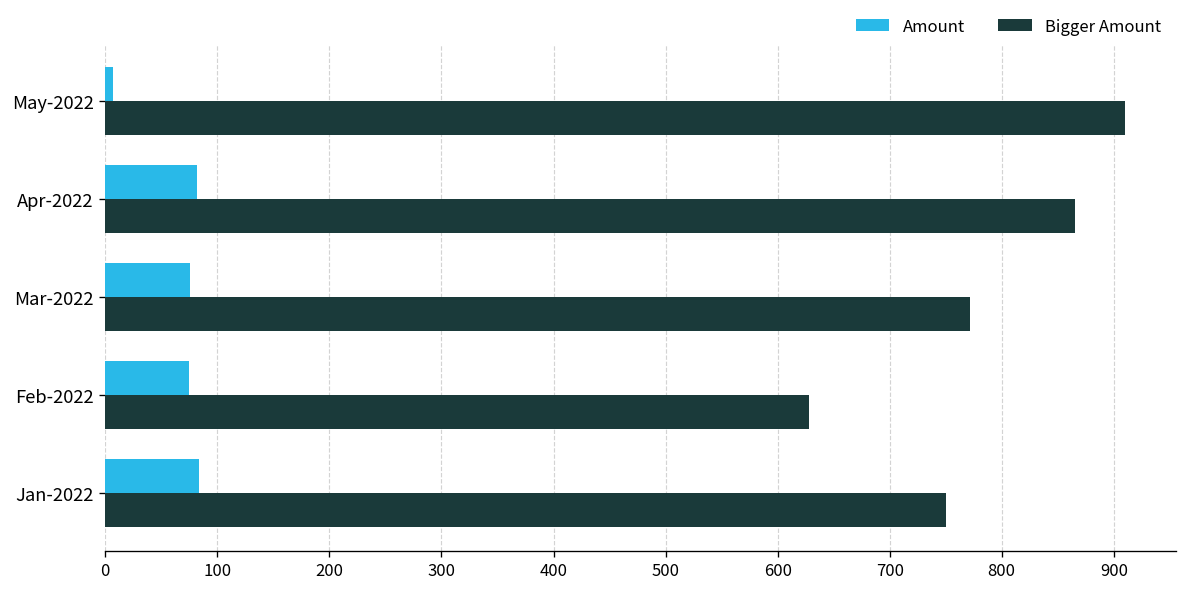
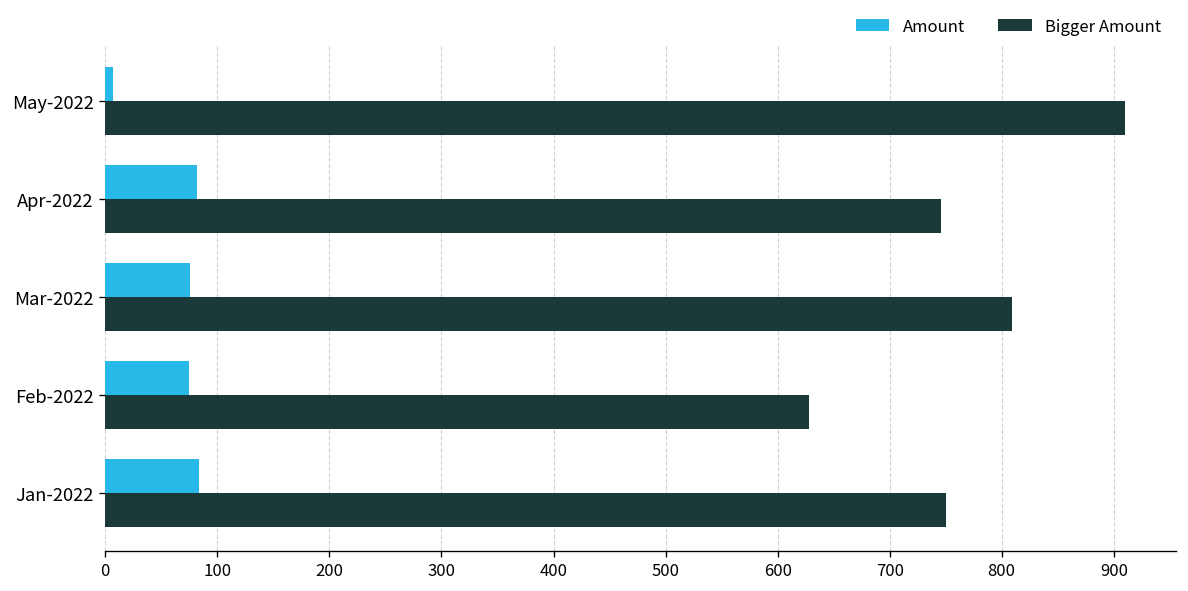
  {
    "Amount": {
      "May-2022": 10,
      "Apr-2022": 80,
      "Mar-2022": 80,
      "Feb-2022": 80,
      "Jan-2022": 80
    },
    "Bigger Amount": {
      "May-2022": 910,
-     "Apr-2022": 870,
-     "Mar-2022": 770,
+     "Apr-2022": 750,
+     "Mar-2022": 810,
      "Feb-2022": 630,
      "Jan-2022": 750
    }
  }
